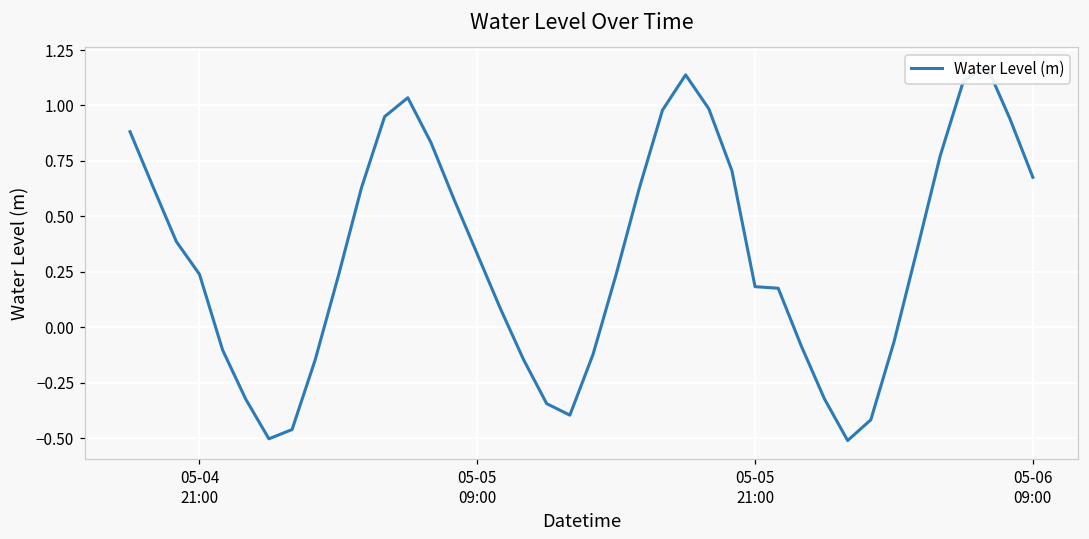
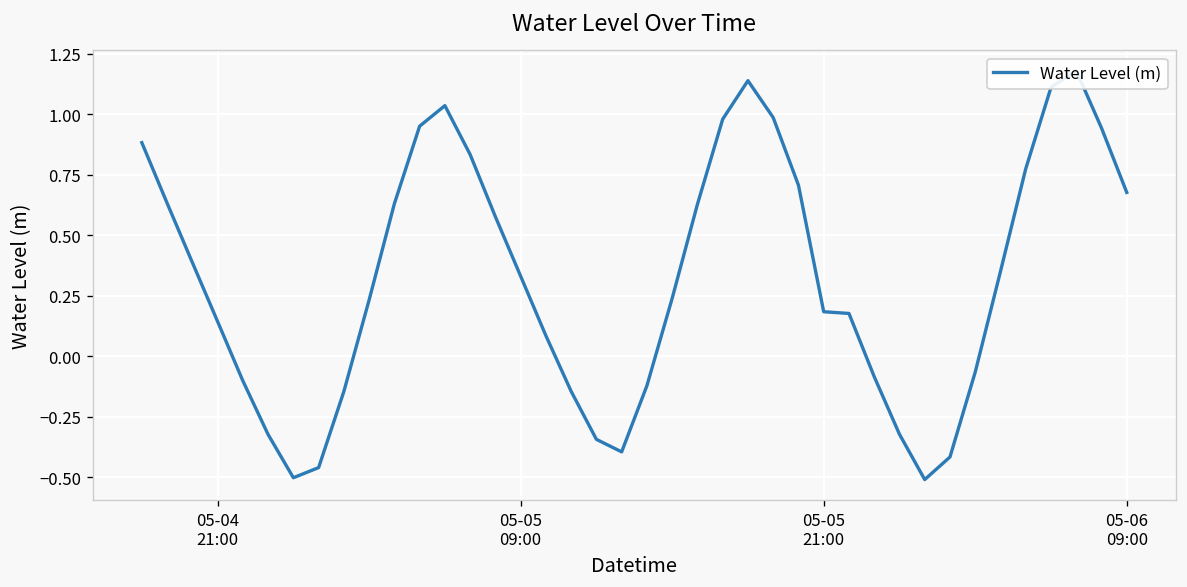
  {
-   "05-04 21:00": 0.24,
+   "05-04 21:00": 0.14,
    "05-05 09:00": 0.33,
    "05-05 21:00": 0.18,
    "05-06 09:00": 0.68
  }
